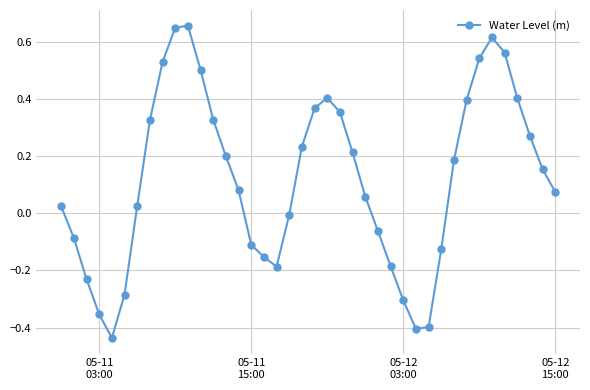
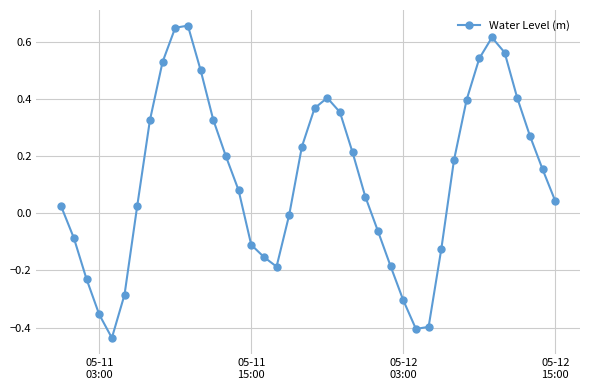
  {
    "05-11 03:00": -0.35,
    "05-11 15:00": -0.11,
    "05-12 03:00": -0.30,
-   "05-12 15:00": 0.07
+   "05-12 15:00": 0.04
  }
